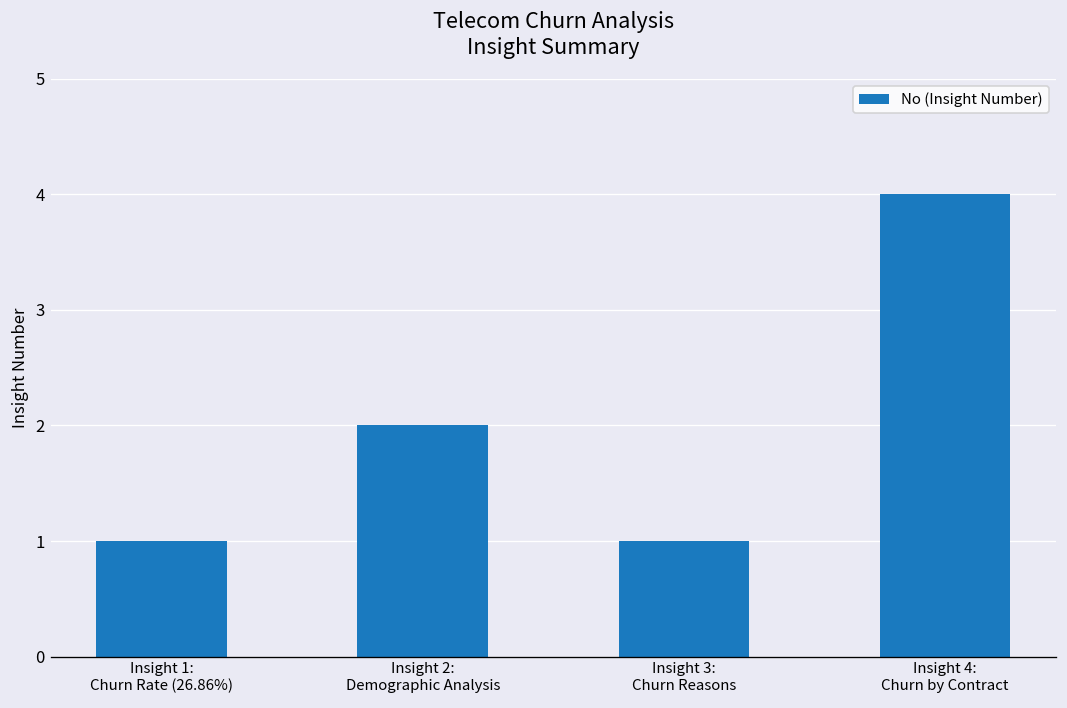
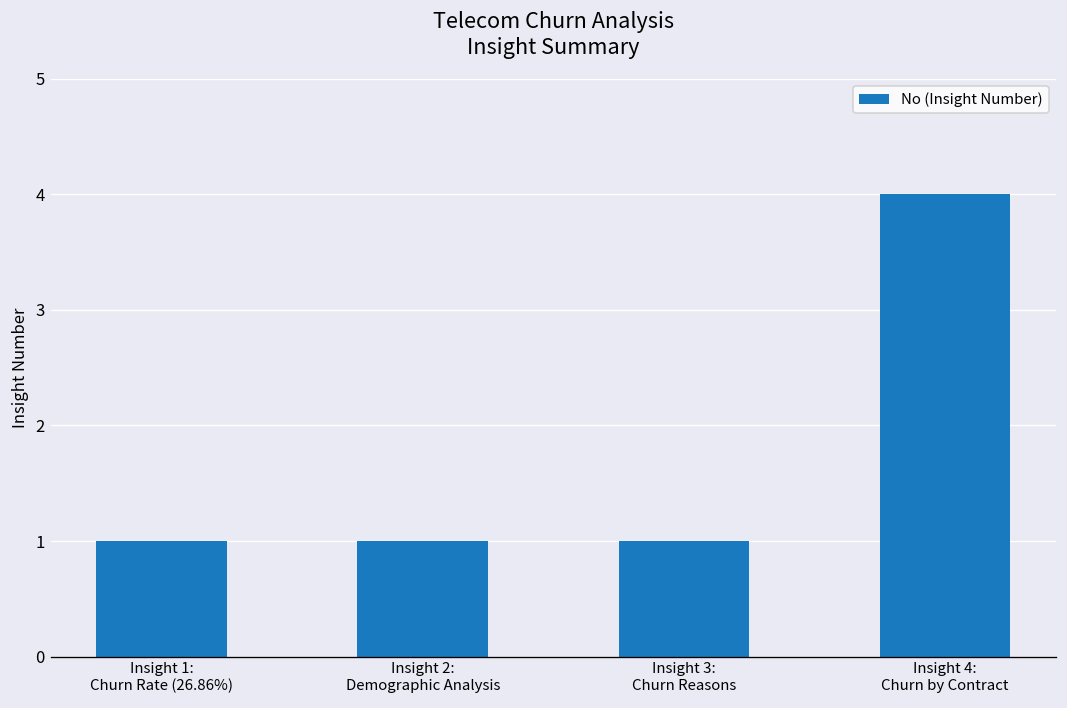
  {
    "Insight 1: Churn Rate (26.86%)": 1,
-   "Insight 2: Demographic Analysis": 2,
+   "Insight 2: Demographic Analysis": 1,
    "Insight 3: Churn Reasons": 1,
    "Insight 4: Churn by Contract": 4
  }
